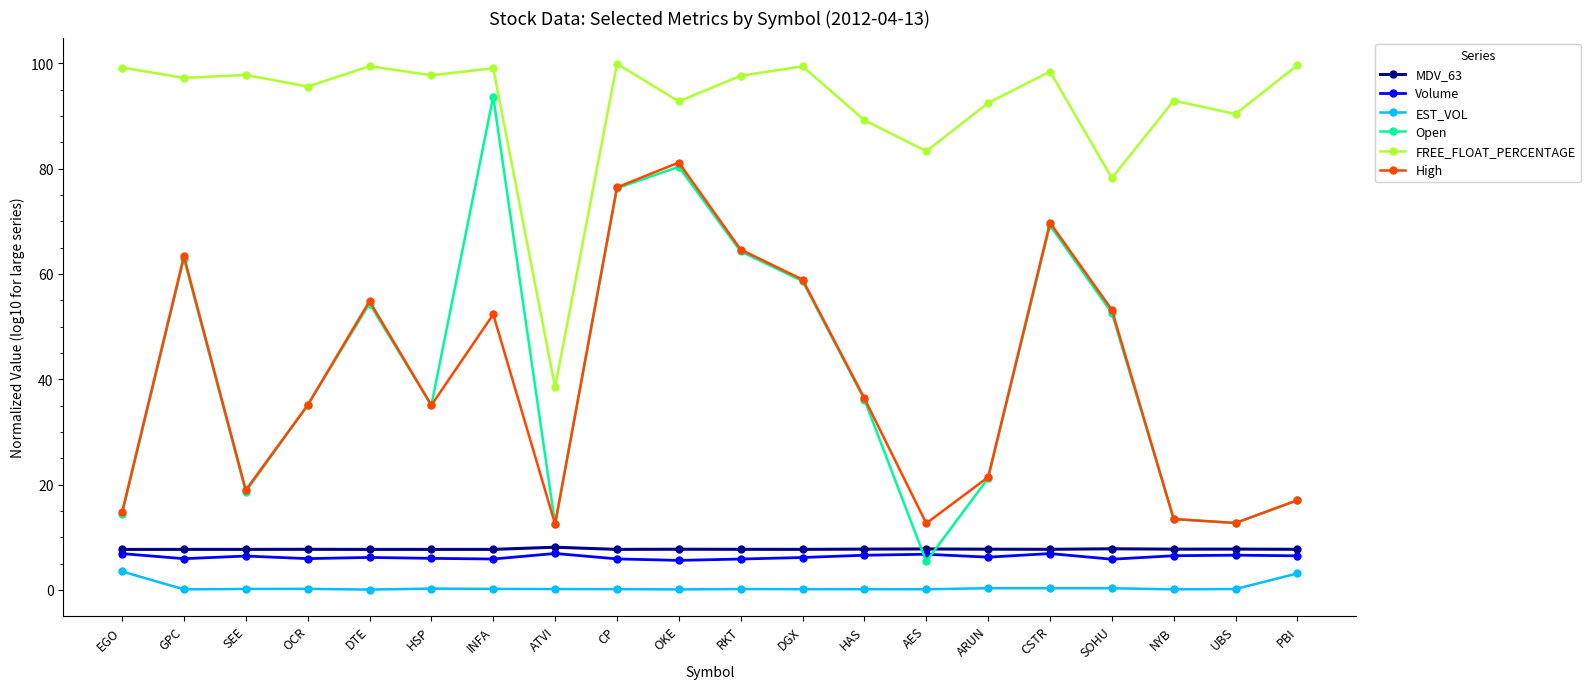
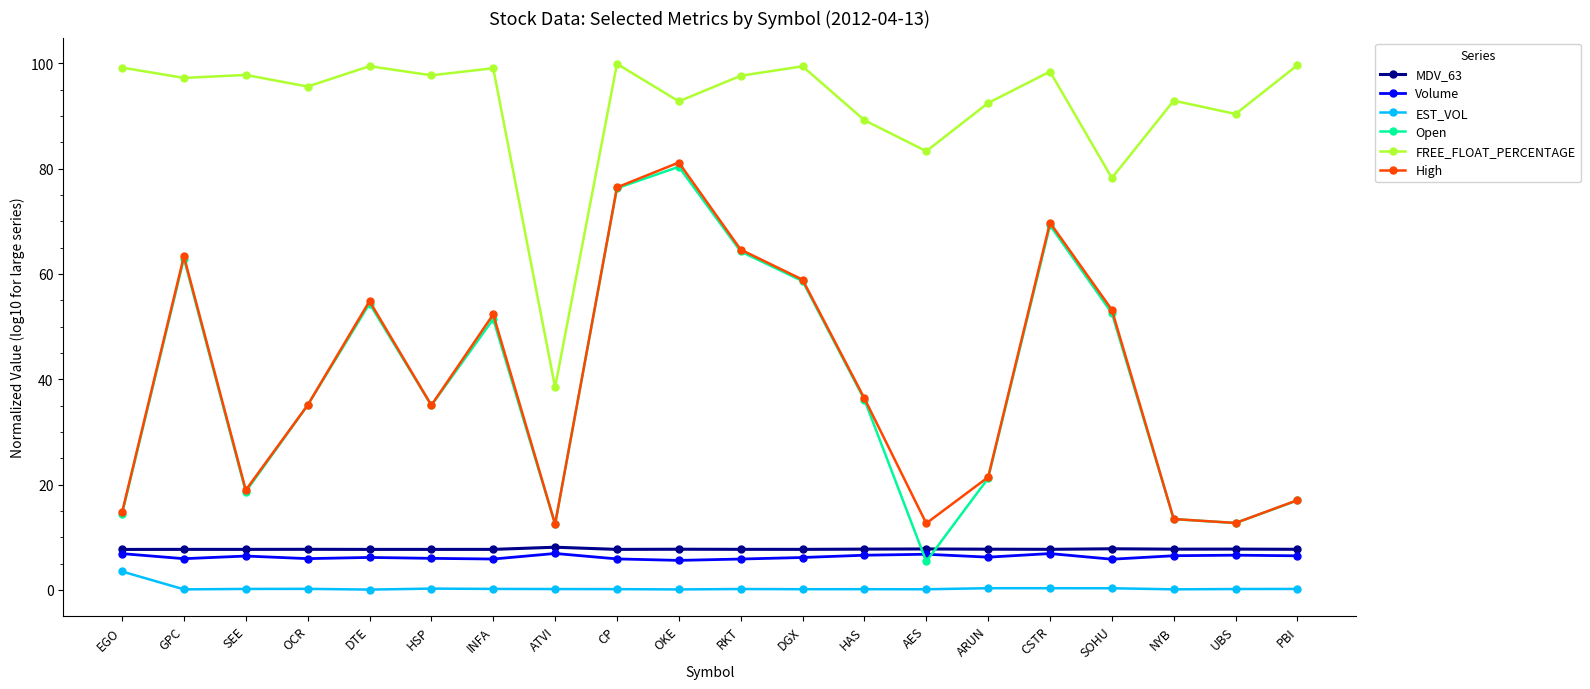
  {
    "MDV_63": {
      "EGO": 8,
      "GPC": 8,
      "SEE": 8,
      "OCR": 8,
      "DTE": 8,
      "HSP": 8,
      "INFA": 8,
      "ATVI": 8,
      "CP": 8,
      "OKE": 8,
      "RKT": 8,
      "DGX": 8,
      "HAS": 8,
      "AES": 8,
      "ARUN": 8,
      "CSTR": 8,
      "SOHU": 8,
      "NYB": 8,
      "UBS": 8,
      "PBI": 8
    },
    "Volume": {
      "EGO": 7,
      "GPC": 6,
      "SEE": 6,
      "OCR": 6,
      "DTE": 6,
      "HSP": 6,
      "INFA": 6,
      "ATVI": 7,
      "CP": 6,
      "OKE": 6,
      "RKT": 6,
      "DGX": 6,
      "HAS": 7,
      "AES": 7,
      "ARUN": 6,
      "CSTR": 7,
      "SOHU": 6,
      "NYB": 6,
      "UBS": 7,
      "PBI": 6
    },
    "EST_VOL": {
      "EGO": 4,
      "GPC": 0,
      "SEE": 0,
      "OCR": 0,
      "DTE": 0,
      "HSP": 0,
      "INFA": 0,
      "ATVI": 0,
      "CP": 0,
      "OKE": 0,
      "RKT": 0,
      "DGX": 0,
      "HAS": 0,
      "AES": 0,
      "ARUN": 0,
      "CSTR": 0,
      "SOHU": 0,
      "NYB": 0,
      "UBS": 0,
-     "PBI": 3
+     "PBI": 0
    },
    "Open": {
-     "INFA": 94,
+     "INFA": 51,
      "OKE": 80,
      "AES": 5,
      "CSTR": 69,
      "SOHU": 53
    },
    "FREE_FLOAT_PERCENTAGE": {
      "EGO": 99,
      "GPC": 97,
      "SEE": 98,
      "OCR": 96,
      "DTE": 99,
      "HSP": 98,
      "INFA": 99,
      "ATVI": 38,
      "CP": 100,
      "OKE": 93,
      "RKT": 98,
      "DGX": 99,
      "HAS": 89,
      "AES": 83,
      "ARUN": 92,
      "CSTR": 98,
      "SOHU": 78,
      "NYB": 93,
      "UBS": 90,
      "PBI": 100
    },
    "High": {
      "INFA": 52,
      "OKE": 81,
      "AES": 13,
      "CSTR": 70,
      "SOHU": 53
    }
  }
